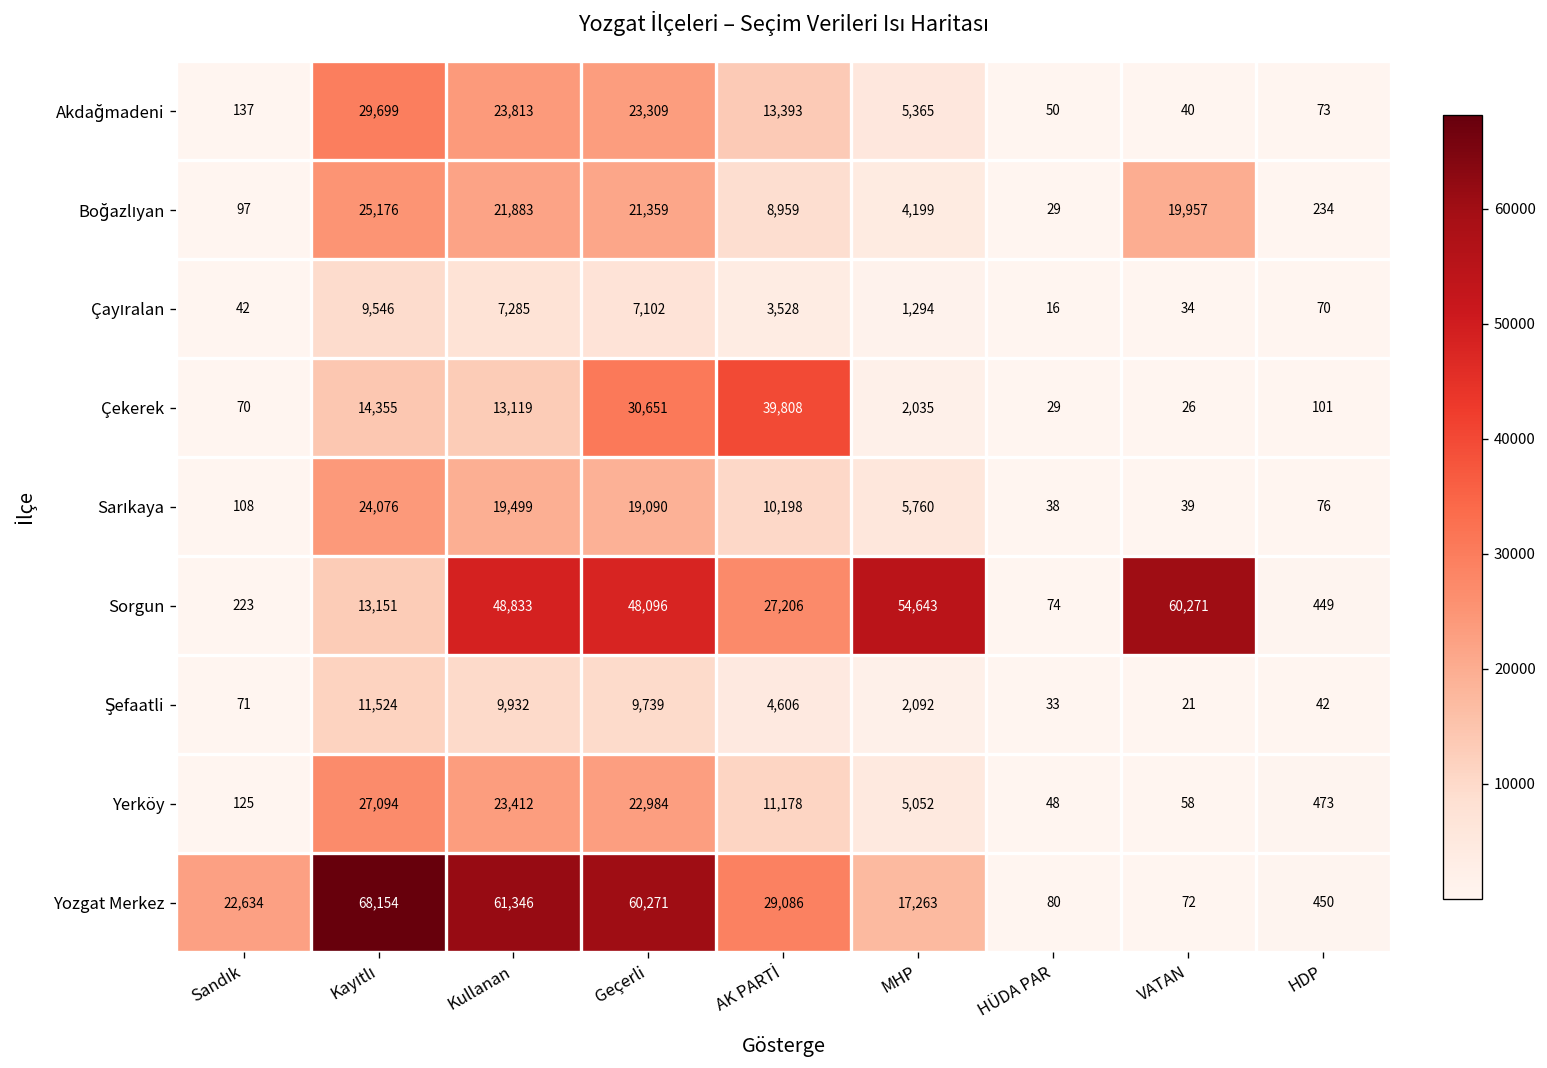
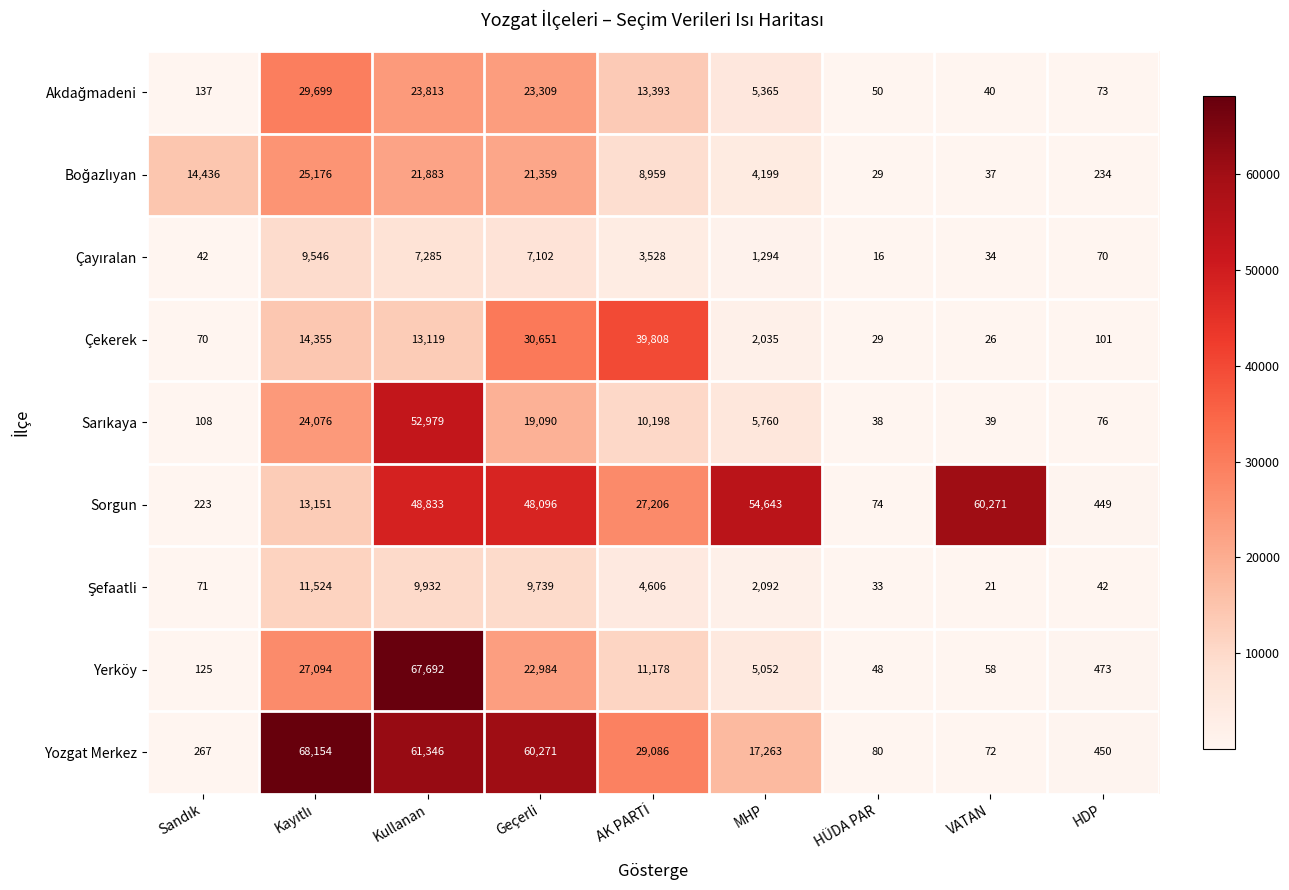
  {
    "Akdağmadeni": {
      "Sandık": "137",
      "Kayıtlı": "29,699",
      "Kullanan": "23,813",
      "Geçerli": "23,309",
      "AK PARTİ": "13,393",
      "MHP": "5,365",
      "HÜDA PAR": "50",
      "VATAN": "40",
      "HDP": "73"
    },
    "Boğazlıyan": {
-     "Sandık": "97",
+     "Sandık": "14,436",
      "Kayıtlı": "25,176",
      "Kullanan": "21,883",
      "Geçerli": "21,359",
      "AK PARTİ": "8,959",
      "MHP": "4,199",
      "HÜDA PAR": "29",
-     "VATAN": "19,957",
+     "VATAN": "37",
      "HDP": "234"
    },
    "Çayıralan": {
      "Sandık": "42",
      "Kayıtlı": "9,546",
      "Kullanan": "7,285",
      "Geçerli": "7,102",
      "AK PARTİ": "3,528",
      "MHP": "1,294",
      "HÜDA PAR": "16",
      "VATAN": "34",
      "HDP": "70"
    },
    "Çekerek": {
      "Sandık": "70",
      "Kayıtlı": "14,355",
      "Kullanan": "13,119",
      "Geçerli": "30,651",
      "AK PARTİ": "39,808",
      "MHP": "2,035",
      "HÜDA PAR": "29",
      "VATAN": "26",
      "HDP": "101"
    },
    "Sarıkaya": {
      "Sandık": "108",
      "Kayıtlı": "24,076",
-     "Kullanan": "19,499",
+     "Kullanan": "52,979",
      "Geçerli": "19,090",
      "AK PARTİ": "10,198",
      "MHP": "5,760",
      "HÜDA PAR": "38",
      "VATAN": "39",
      "HDP": "76"
    },
    "Sorgun": {
      "Sandık": "223",
      "Kayıtlı": "13,151",
      "Kullanan": "48,833",
      "Geçerli": "48,096",
      "AK PARTİ": "27,206",
      "MHP": "54,643",
      "HÜDA PAR": "74",
      "VATAN": "60,271",
      "HDP": "449"
    },
    "Şefaatli": {
      "Sandık": "71",
      "Kayıtlı": "11,524",
      "Kullanan": "9,932",
      "Geçerli": "9,739",
      "AK PARTİ": "4,606",
      "MHP": "2,092",
      "HÜDA PAR": "33",
      "VATAN": "21",
      "HDP": "42"
    },
    "Yerköy": {
      "Sandık": "125",
      "Kayıtlı": "27,094",
-     "Kullanan": "23,412",
+     "Kullanan": "67,692",
      "Geçerli": "22,984",
      "AK PARTİ": "11,178",
      "MHP": "5,052",
      "HÜDA PAR": "48",
      "VATAN": "58",
      "HDP": "473"
    },
    "Yozgat Merkez": {
-     "Sandık": "22,634",
+     "Sandık": "267",
      "Kayıtlı": "68,154",
      "Kullanan": "61,346",
      "Geçerli": "60,271",
      "AK PARTİ": "29,086",
      "MHP": "17,263",
      "HÜDA PAR": "80",
      "VATAN": "72",
      "HDP": "450"
    }
  }
